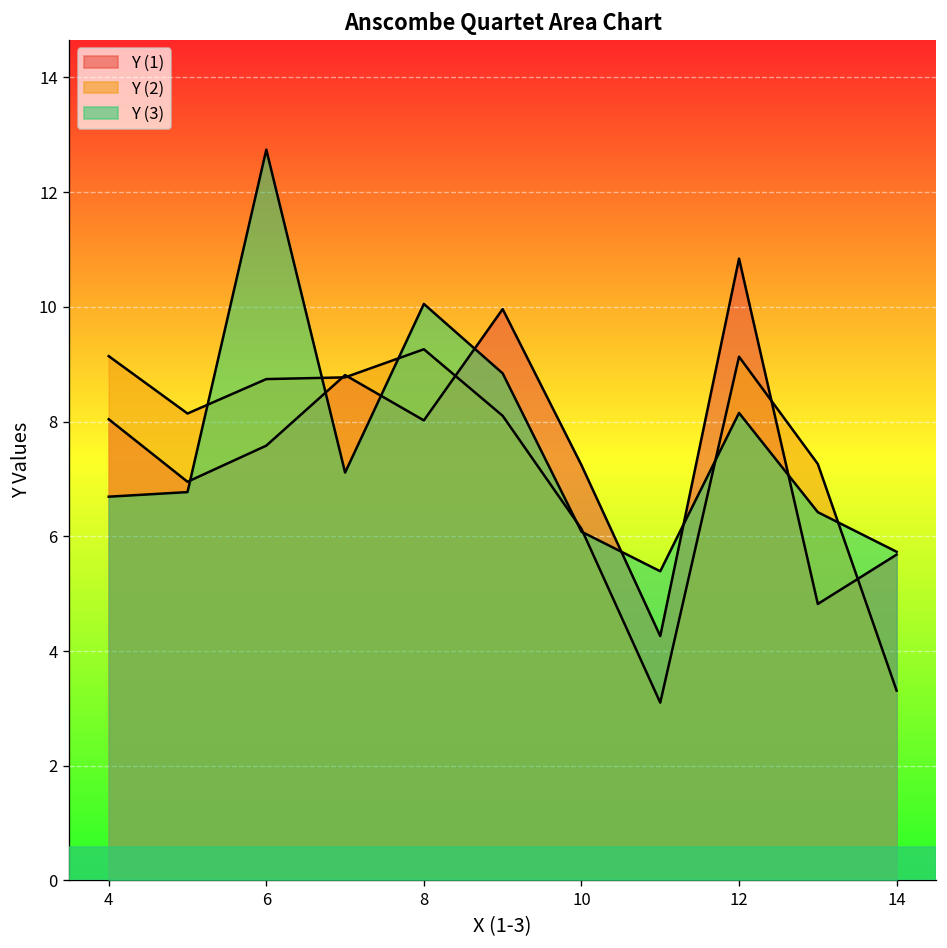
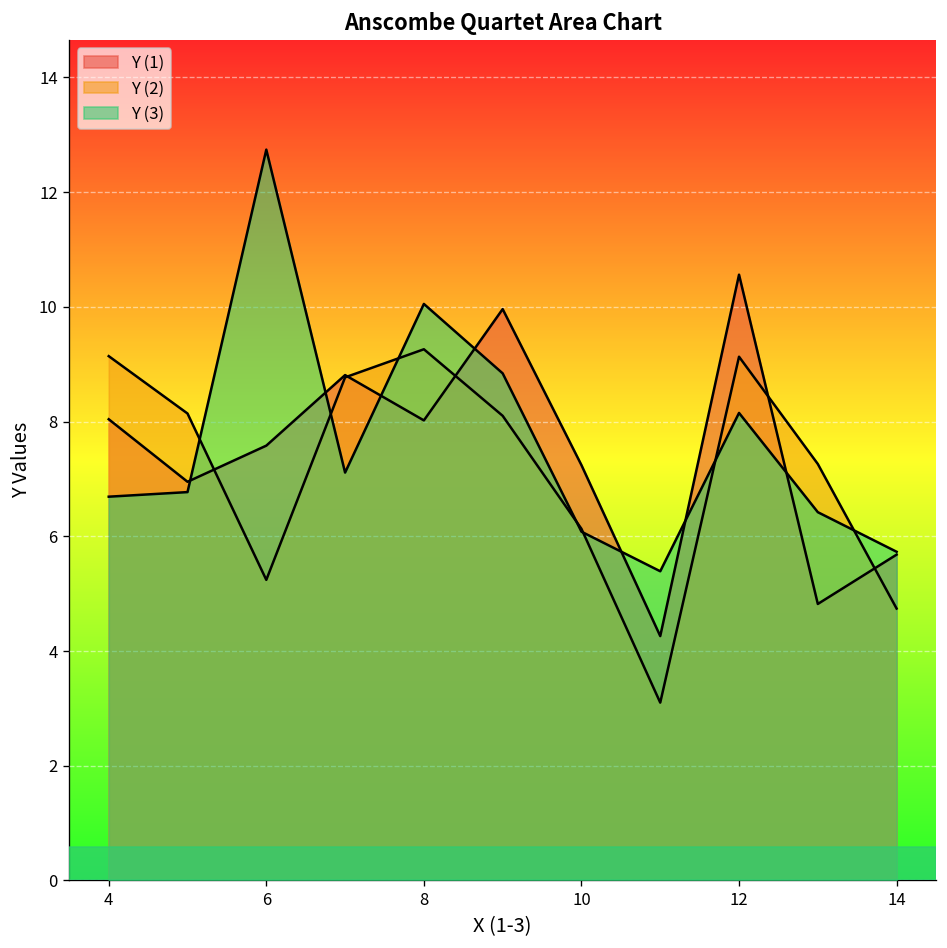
  {
    "Y (1)": {
      "4": 8.0,
      "6": 7.6,
      "8": 8.0,
      "10": 7.2,
-     "12": 10.8
+     "12": 10.6
    },
    "Y (2)": {
      "4": 9.1,
-     "6": 8.7,
+     "6": 5.2,
      "8": 9.3,
      "12": 9.1,
-     "14": 3.3
+     "14": 4.7
    },
    "Y (3)": {
      "4": 6.7,
      "6": 12.7,
      "8": 10.1,
      "12": 8.2
    }
  }
